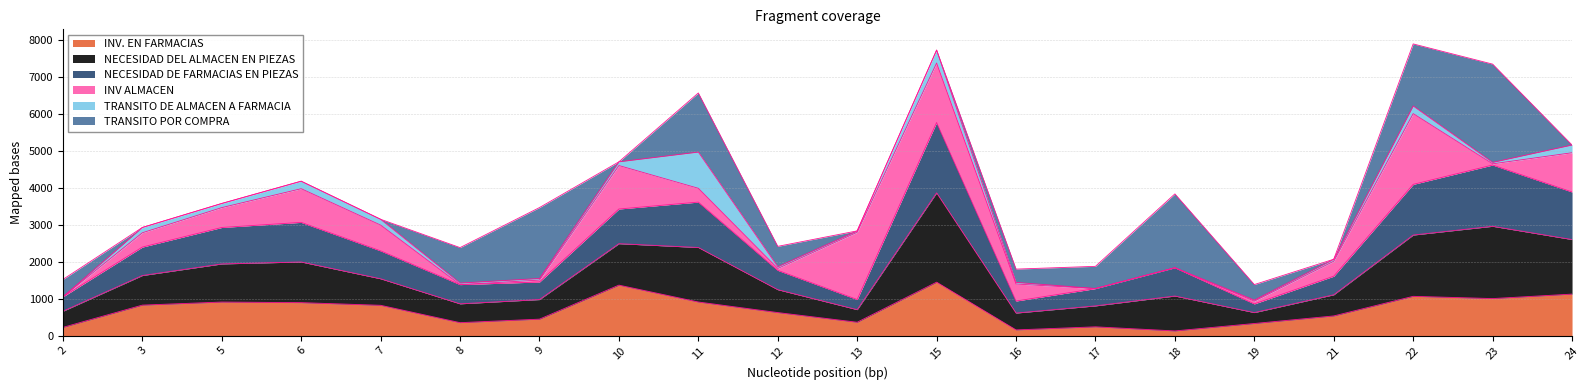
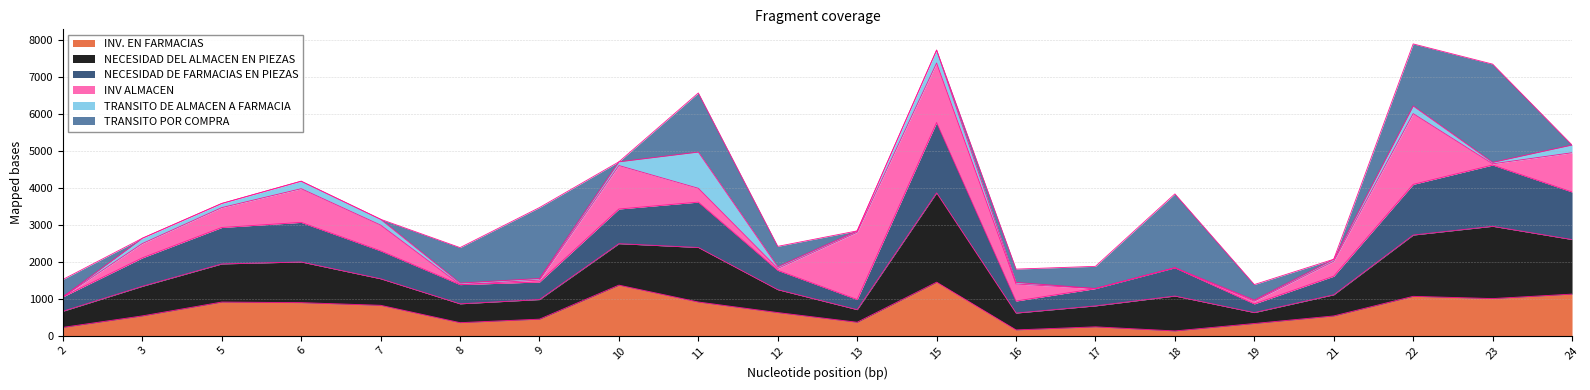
  {
    "INV. EN FARMACIAS": {
      "2": 200,
-     "3": 800,
+     "3": 500,
      "5": 900,
      "6": 900,
      "7": 800,
      "8": 300,
      "9": 400,
      "10": 1400,
      "11": 900,
      "12": 600,
      "13": 400,
      "15": 1400,
      "16": 200,
      "17": 200,
      "18": 100,
      "19": 300,
      "21": 500,
      "22": 1100,
      "23": 1000,
      "24": 1100
    },
    "NECESIDAD DEL ALMACEN EN PIEZAS": {
      "2": 700,
      "5": 1900,
      "6": 2000,
      "7": 1500,
      "8": 900,
      "9": 1000,
      "10": 2500,
      "11": 2400,
      "12": 1200,
      "13": 700,
      "15": 3900,
      "16": 600,
      "17": 800,
      "18": 1100,
      "19": 600,
      "21": 1100,
      "22": 2700,
      "23": 3000,
      "24": 2600
    },
    "NECESIDAD DE FARMACIAS EN PIEZAS": {
      "5": 2900,
      "6": 3100,
      "7": 2300,
      "10": 3400,
      "11": 3600,
      "13": 1000,
      "15": 5800,
      "16": 900,
      "19": 900,
      "21": 1600,
      "22": 4100,
      "24": 3900
    },
    "INV ALMACEN": {
      "5": 3500,
      "6": 4000,
      "7": 3000,
      "10": 4600,
      "11": 4000,
      "15": 7400,
      "22": 6000,
      "24": 5000
    },
    "TRANSITO DE ALMACEN A FARMACIA": {
      "11": 5000,
      "22": 6200
    },
    "TRANSITO POR COMPRA": {
      "2": 500,
      "8": 1000,
      "9": 1900,
      "11": 1600,
      "12": 600,
      "16": 400,
      "17": 600,
      "18": 2000,
      "19": 400,
      "22": 1700,
      "23": 2700
    }
  }
